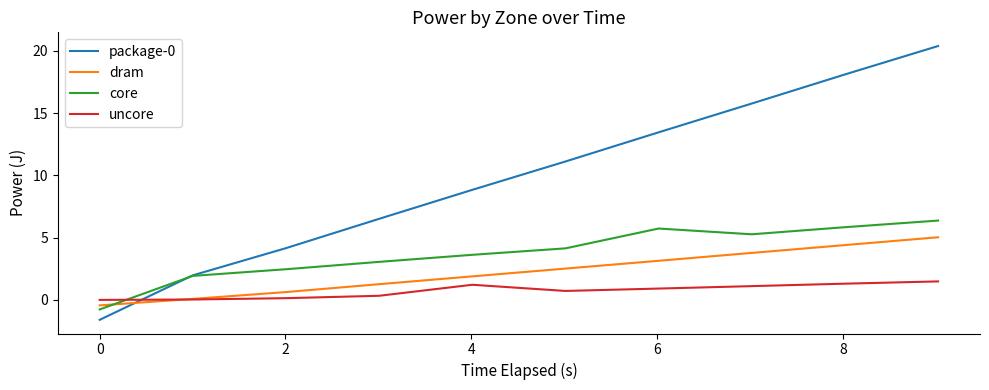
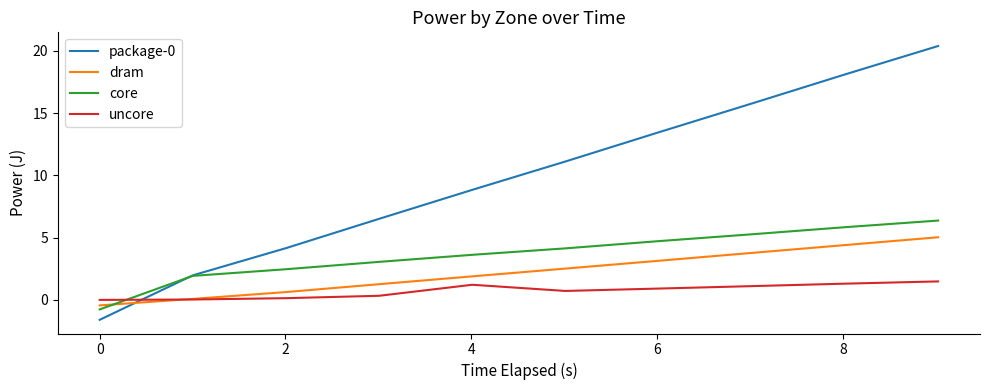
  {
    "package-0": {
      "0": -1.6,
      "2": 4.2,
      "4": 8.8,
      "6": 13.5
    },
    "dram": {
      "0": -0.4,
      "2": 0.6,
      "4": 1.9,
      "6": 3.1
    },
    "core": {
      "0": -0.8,
      "2": 2.5,
      "4": 3.6,
-     "6": 5.7
+     "6": 4.7
    },
    "uncore": {
      "0": 0.0,
      "2": 0.1,
      "4": 1.2,
      "6": 0.9
    }
  }
